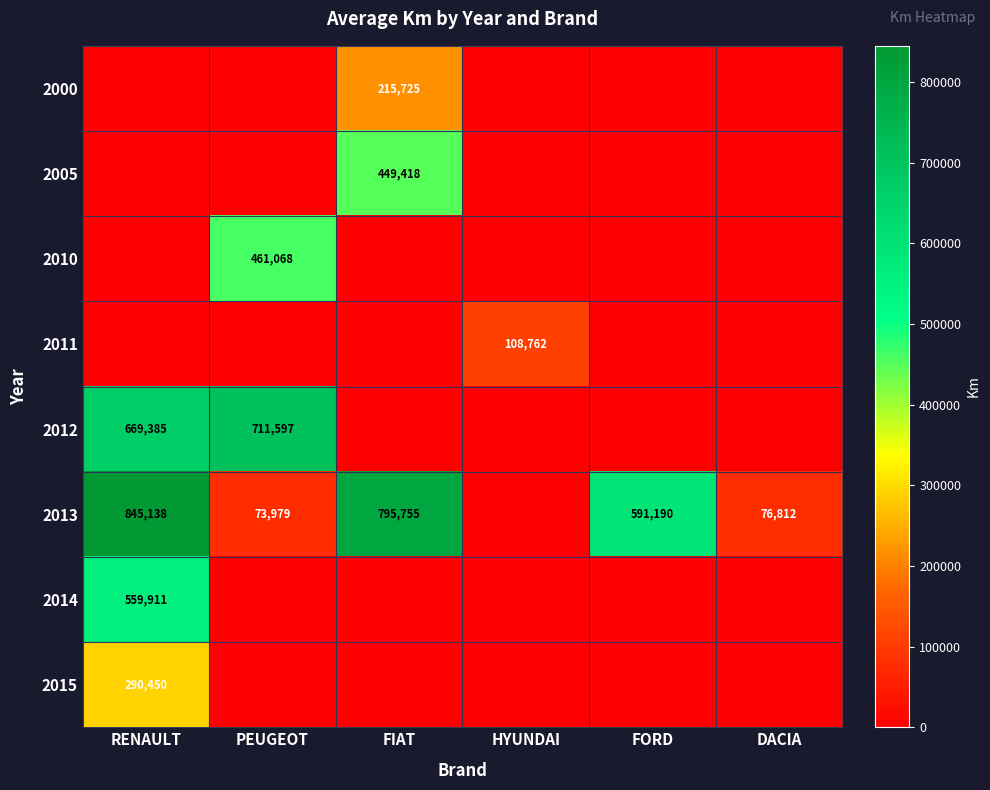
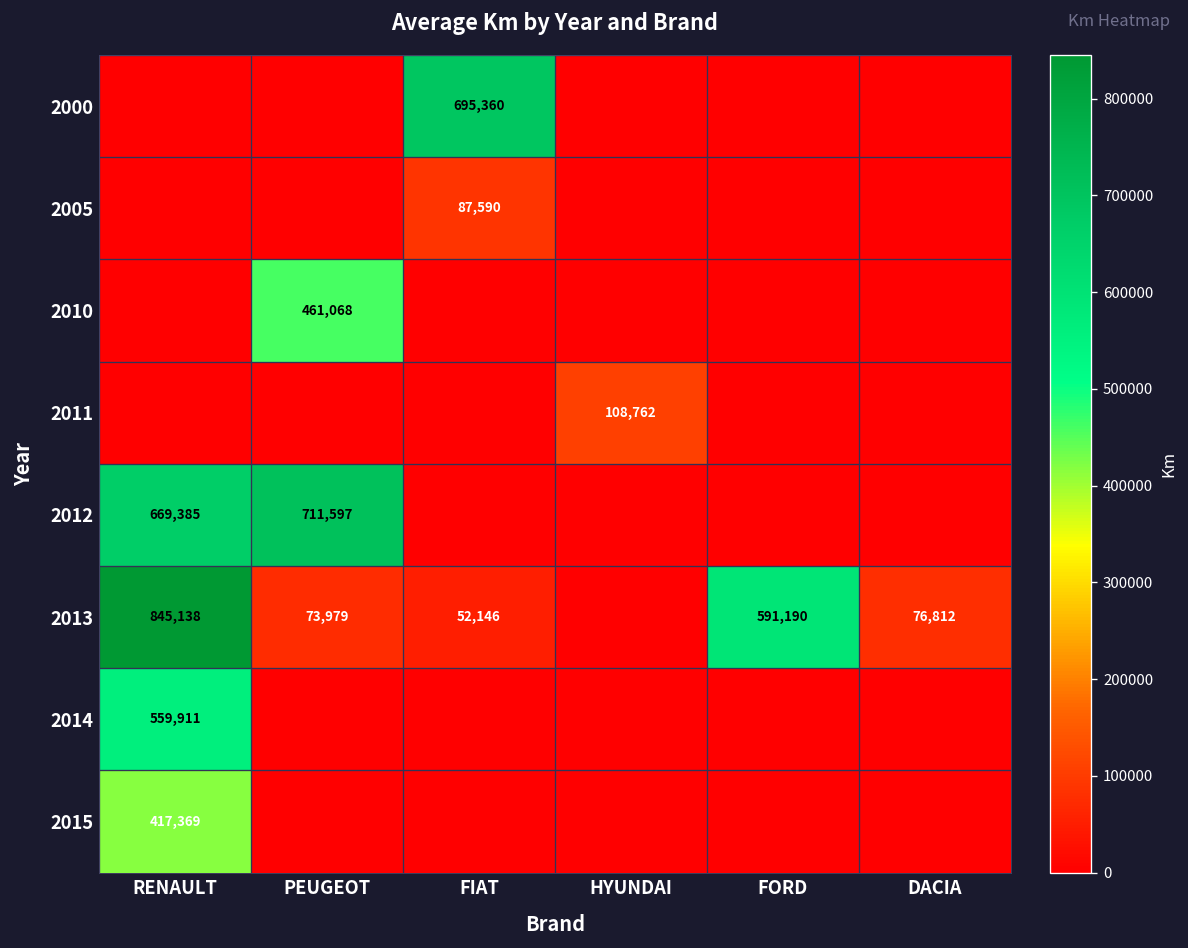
  {
    "2000": {
-     "FIAT": "215,725"
+     "FIAT": "695,360"
    },
    "2005": {
-     "FIAT": "449,418"
+     "FIAT": "87,590"
    },
    "2010": {
      "PEUGEOT": "461,068"
    },
    "2011": {
      "HYUNDAI": "108,762"
    },
    "2012": {
      "RENAULT": "669,385",
      "PEUGEOT": "711,597"
    },
    "2013": {
      "RENAULT": "845,138",
      "PEUGEOT": "73,979",
-     "FIAT": "795,755",
+     "FIAT": "52,146",
      "FORD": "591,190",
      "DACIA": "76,812"
    },
    "2014": {
      "RENAULT": "559,911"
    },
    "2015": {
-     "RENAULT": "290,450"
+     "RENAULT": "417,369"
    }
  }
